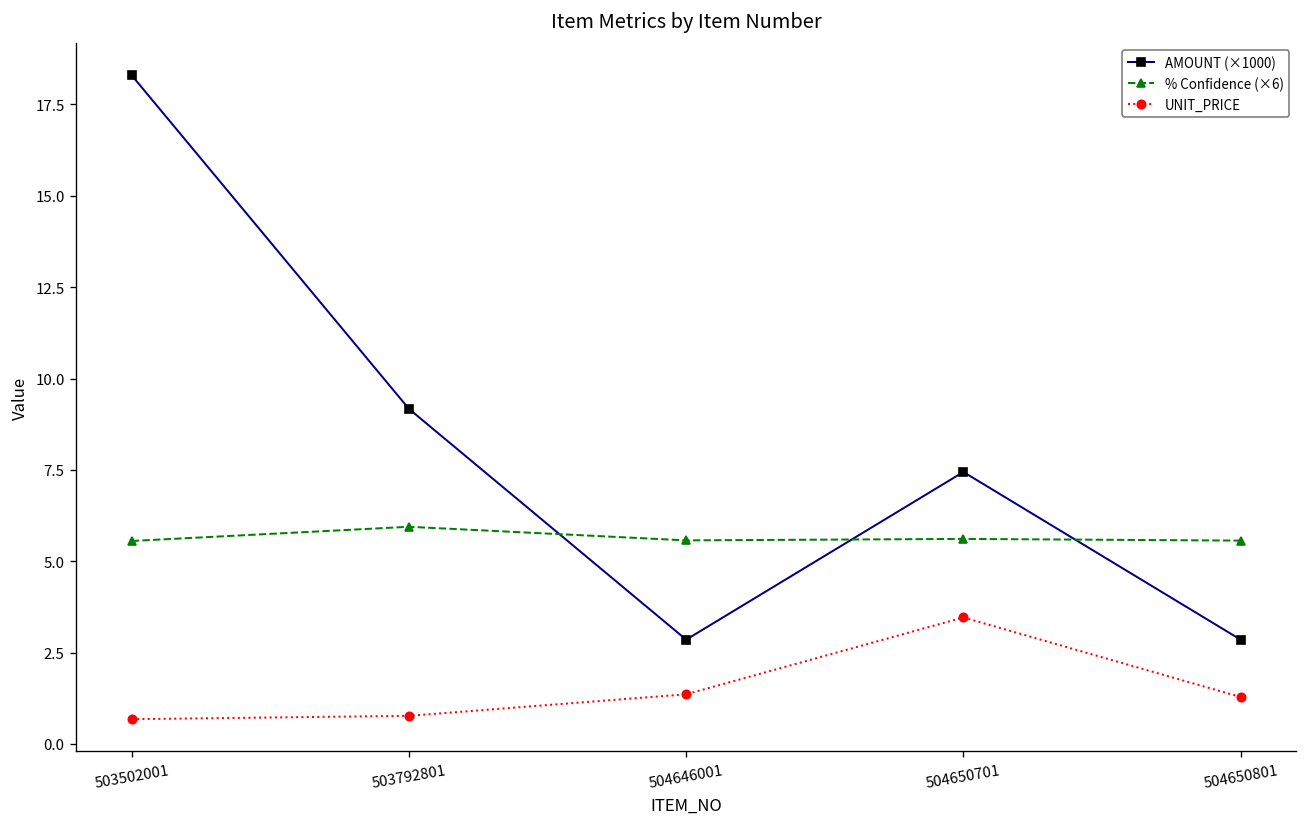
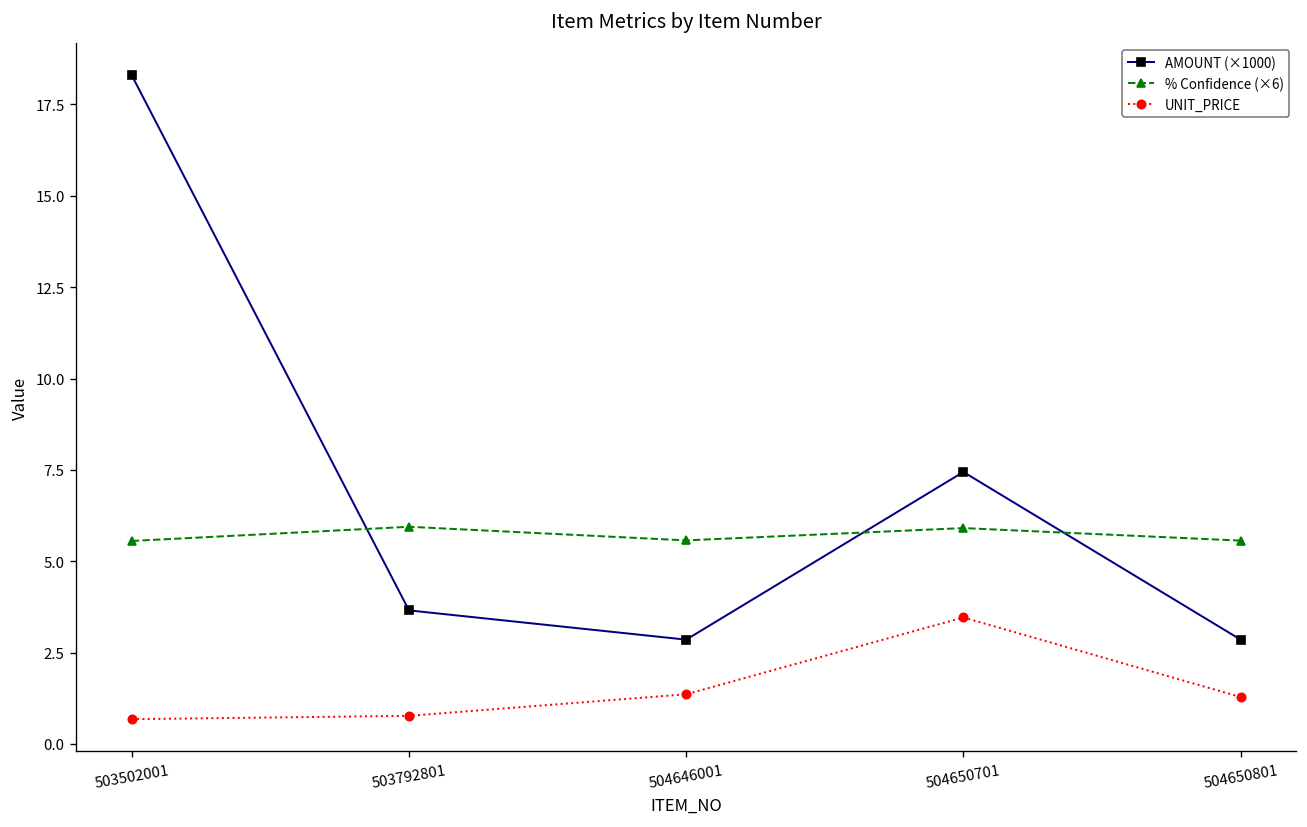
  {
    "AMOUNT (×1000)": {
      "503502001": 18.3,
-     "503792801": 9.2,
+     "503792801": 3.7,
      "504646001": 2.9,
      "504650701": 7.4,
      "504650801": 2.9
    },
    "% Confidence (×6)": {
      "503502001": 5.6,
      "503792801": 5.9,
      "504646001": 5.6,
-     "504650701": 5.6,
+     "504650701": 5.9,
      "504650801": 5.6
    },
    "UNIT_PRICE": {
      "503502001": 0.7,
      "503792801": 0.8,
      "504646001": 1.4,
      "504650701": 3.5,
      "504650801": 1.3
    }
  }
